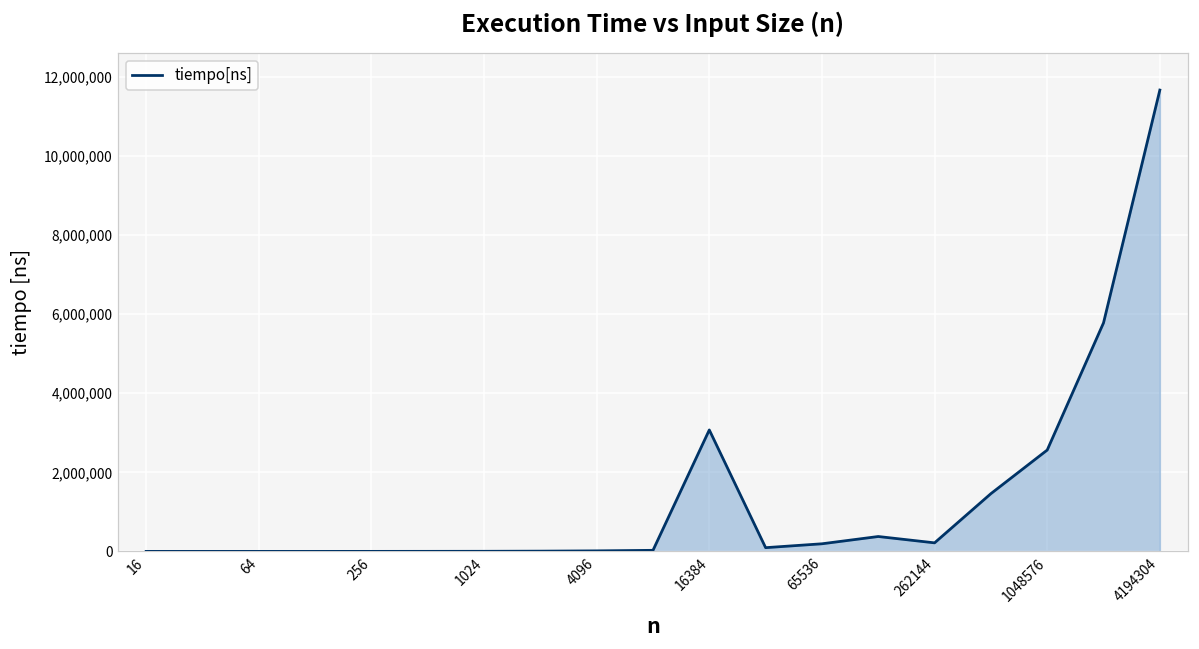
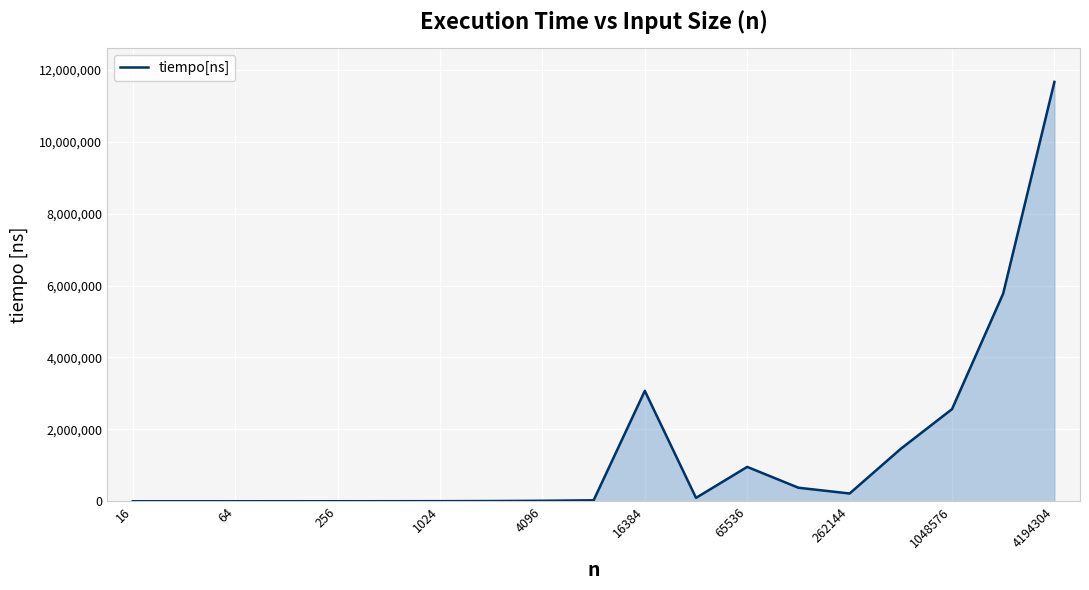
  {
    "16": "0",
    "64": "0",
    "256": "0",
    "1024": "0",
    "4096": "0",
    "16384": "3,100,000",
-   "65536": "200,000",
+   "65536": "1,000,000",
    "262144": "200,000",
    "1048576": "2,600,000",
    "4194304": "11,700,000"
  }
